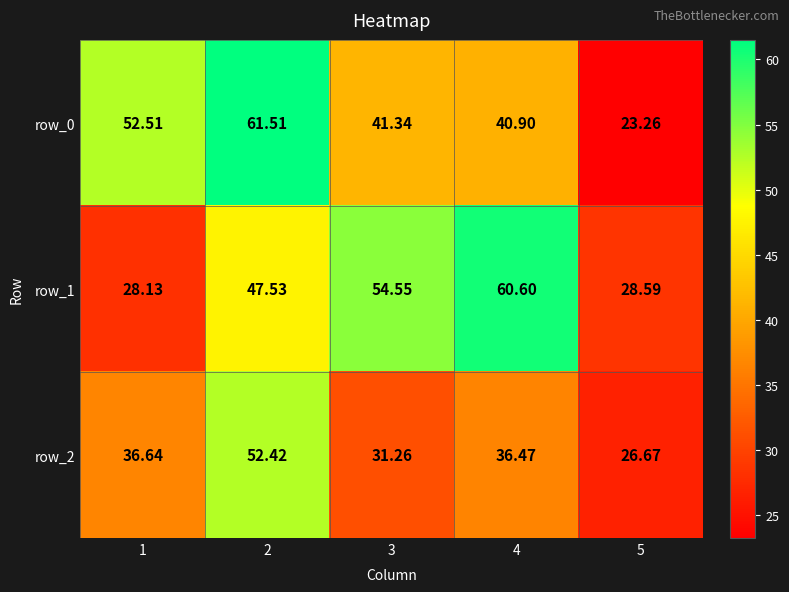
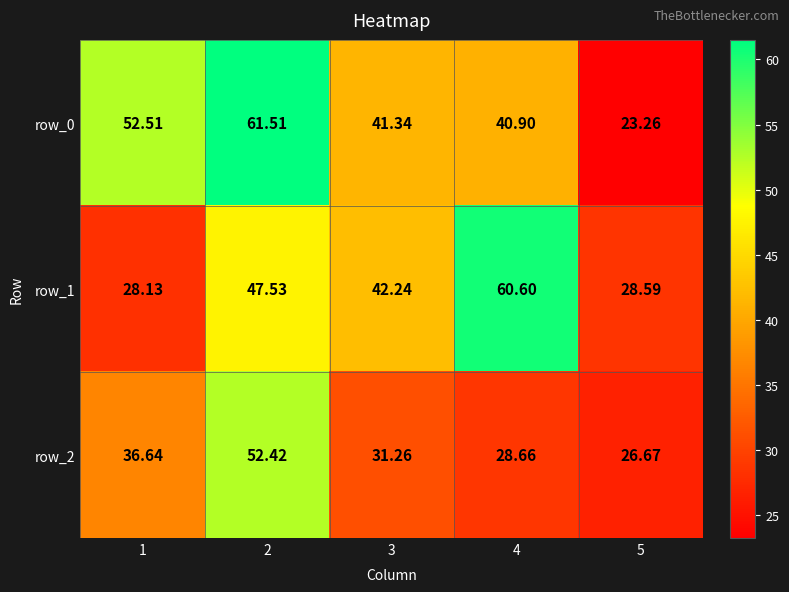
  {
    "row_0": {
      "1": 52.51,
      "2": 61.51,
      "3": 41.34,
      "4": 40.90,
      "5": 23.26
    },
    "row_1": {
      "1": 28.13,
      "2": 47.53,
-     "3": 54.55,
+     "3": 42.24,
      "4": 60.60,
      "5": 28.59
    },
    "row_2": {
      "1": 36.64,
      "2": 52.42,
      "3": 31.26,
-     "4": 36.47,
+     "4": 28.66,
      "5": 26.67
    }
  }
